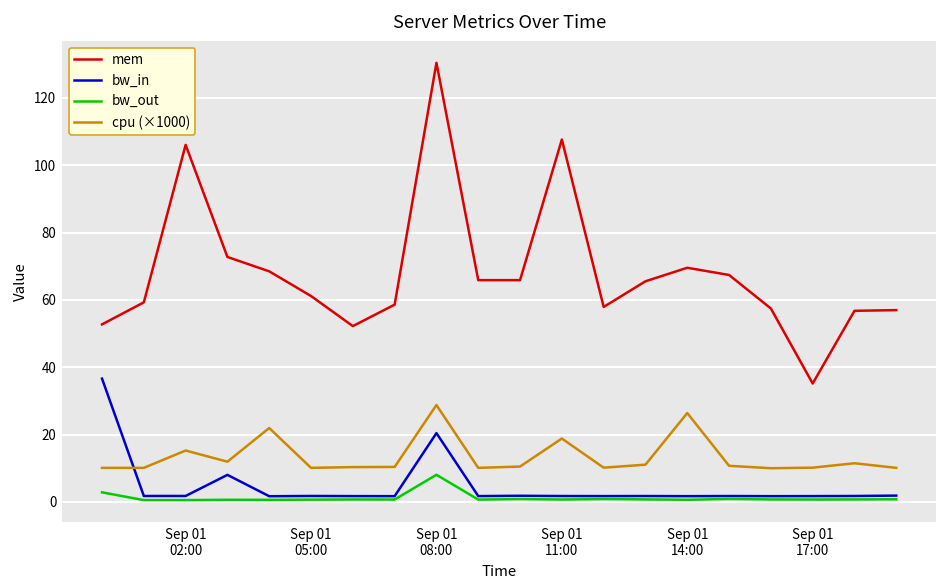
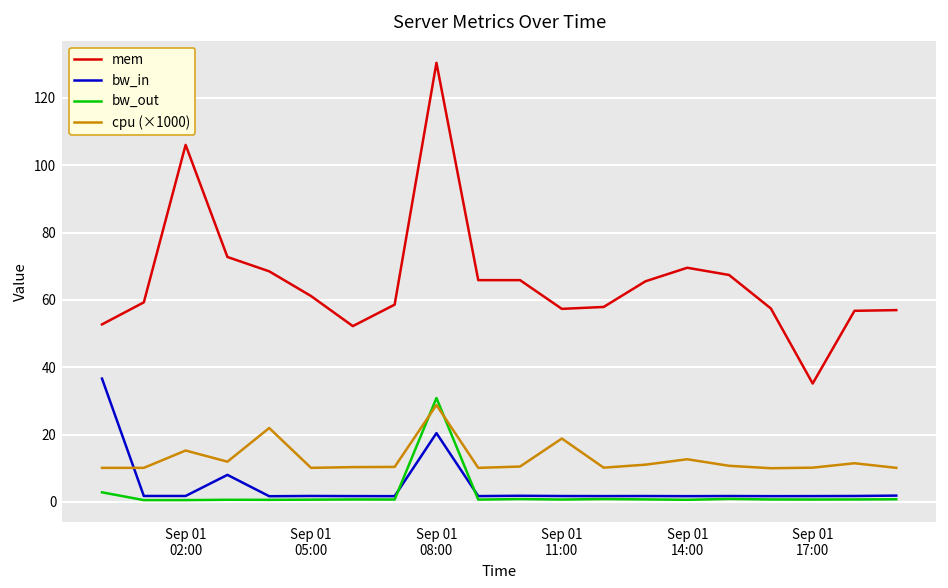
  {
    "mem": {
      "Sep 01 02:00": 106,
      "Sep 01 05:00": 61,
      "Sep 01 08:00": 130,
-     "Sep 01 11:00": 108,
+     "Sep 01 11:00": 57,
      "Sep 01 14:00": 70,
      "Sep 01 17:00": 35
    },
    "bw_in": {
      "Sep 01 02:00": 2,
      "Sep 01 05:00": 2,
      "Sep 01 08:00": 20,
      "Sep 01 11:00": 2,
      "Sep 01 14:00": 2,
      "Sep 01 17:00": 2
    },
    "bw_out": {
      "Sep 01 02:00": 1,
      "Sep 01 05:00": 1,
-     "Sep 01 08:00": 8,
+     "Sep 01 08:00": 31,
      "Sep 01 11:00": 1,
      "Sep 01 14:00": 1,
      "Sep 01 17:00": 1
    },
    "cpu (×1000)": {
      "Sep 01 02:00": 15,
      "Sep 01 05:00": 10,
      "Sep 01 08:00": 29,
      "Sep 01 11:00": 19,
-     "Sep 01 14:00": 26,
+     "Sep 01 14:00": 13,
      "Sep 01 17:00": 10
    }
  }
